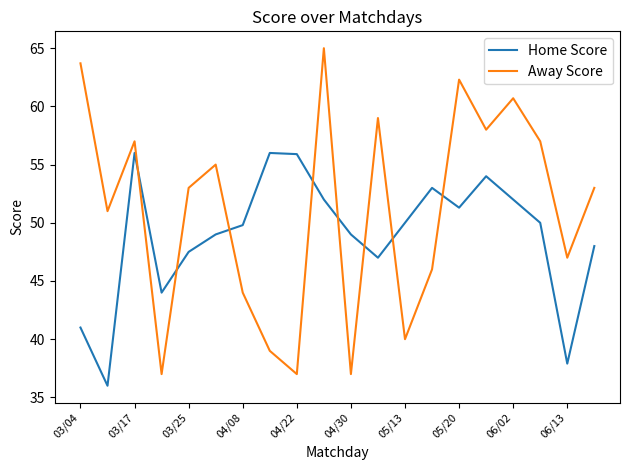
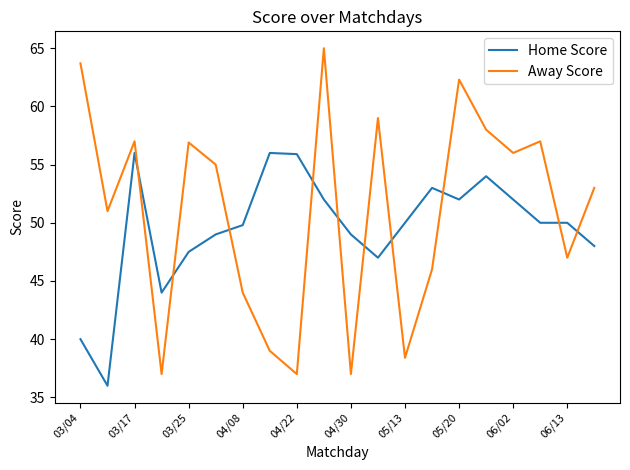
  {
    "Home Score": {
-     "03/04": 41,
+     "03/04": 40,
      "03/17": 56.0,
      "03/25": 47.5,
      "04/08": 49.8,
      "04/22": 55.9,
      "04/30": 49.0,
      "05/13": 50.0,
-     "05/20": 51.3,
+     "05/20": 52.0,
      "06/02": 52.0,
-     "06/13": 37.9
+     "06/13": 50.0
    },
    "Away Score": {
      "03/04": 63.7,
      "03/17": 57.0,
-     "03/25": 53.0,
+     "03/25": 56.9,
      "04/08": 44.0,
      "04/22": 37.0,
      "04/30": 37.0,
-     "05/13": 40.0,
+     "05/13": 38.4,
      "05/20": 62.3,
-     "06/02": 60.7,
+     "06/02": 56.0,
      "06/13": 47.0
    }
  }
